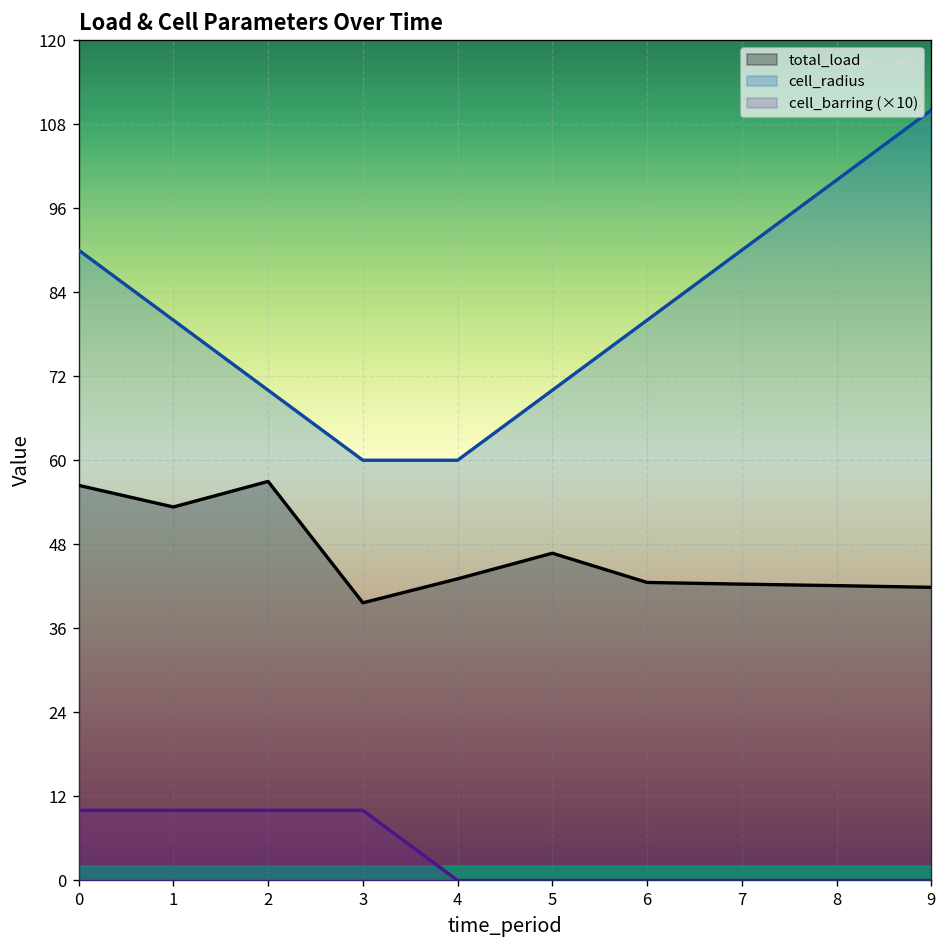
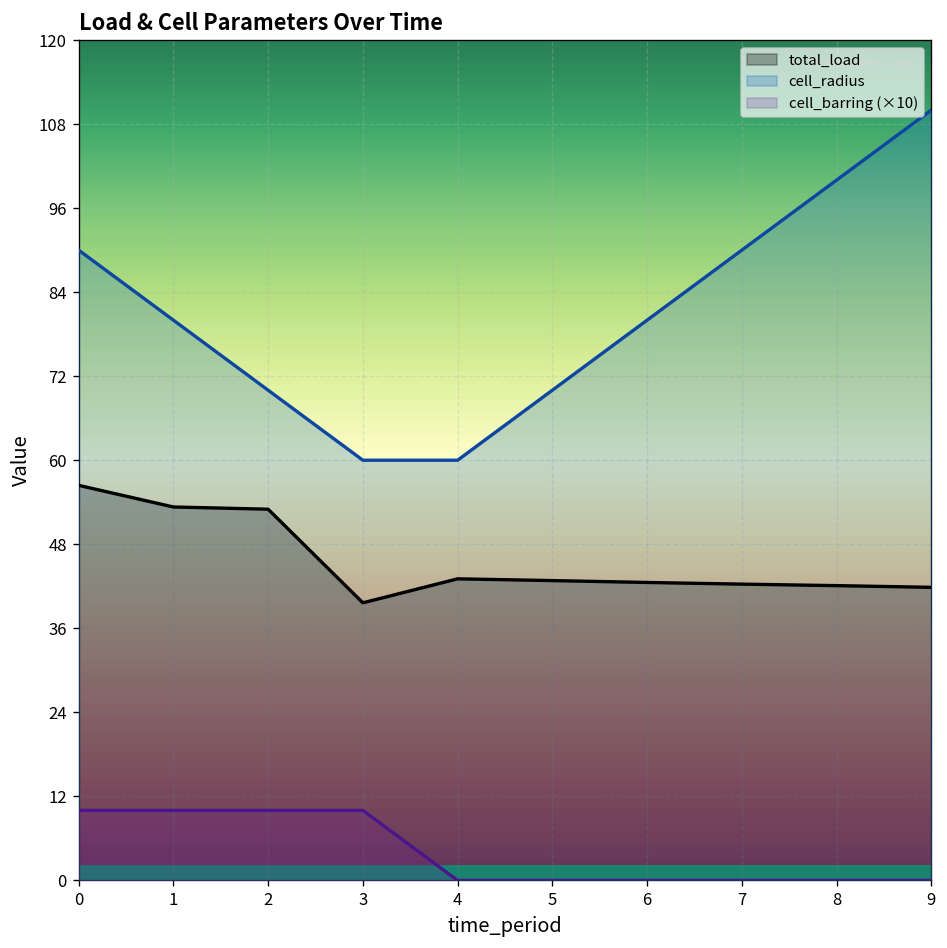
  {
    "total_load": {
      "0": 56,
      "1": 53,
-     "2": 57,
+     "2": 53,
      "3": 40,
      "4": 43,
-     "5": 47,
+     "5": 43,
      "6": 43,
      "7": 42,
      "8": 42,
      "9": 42
    }
  }
